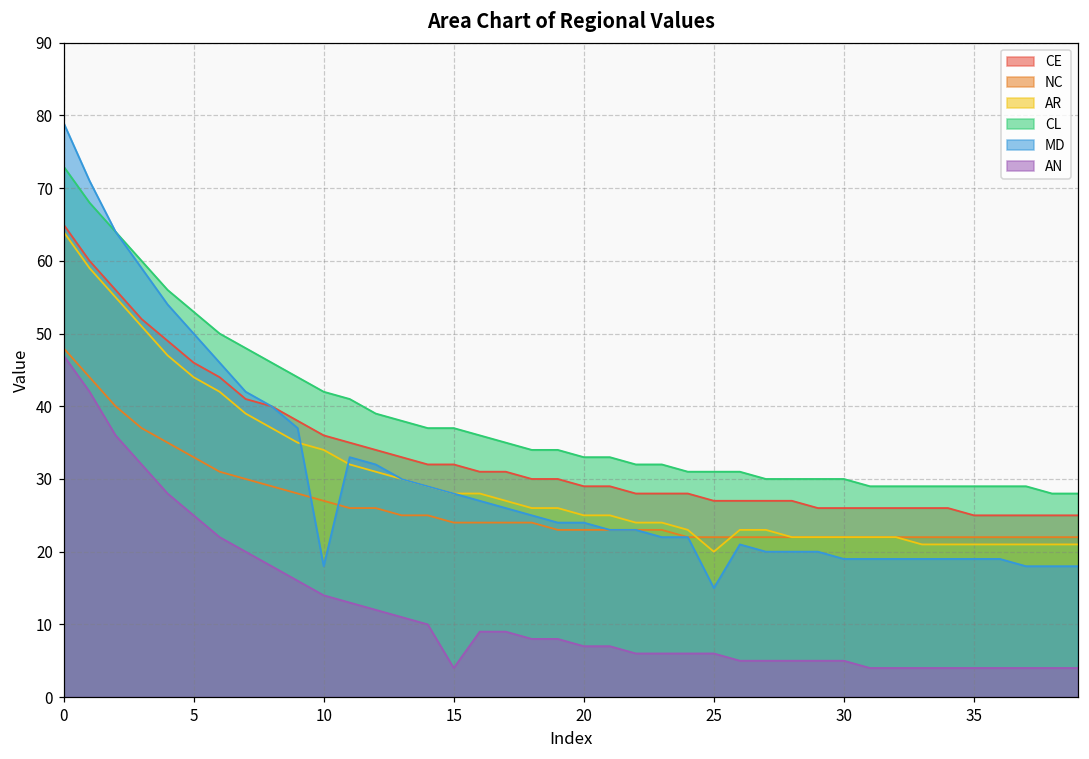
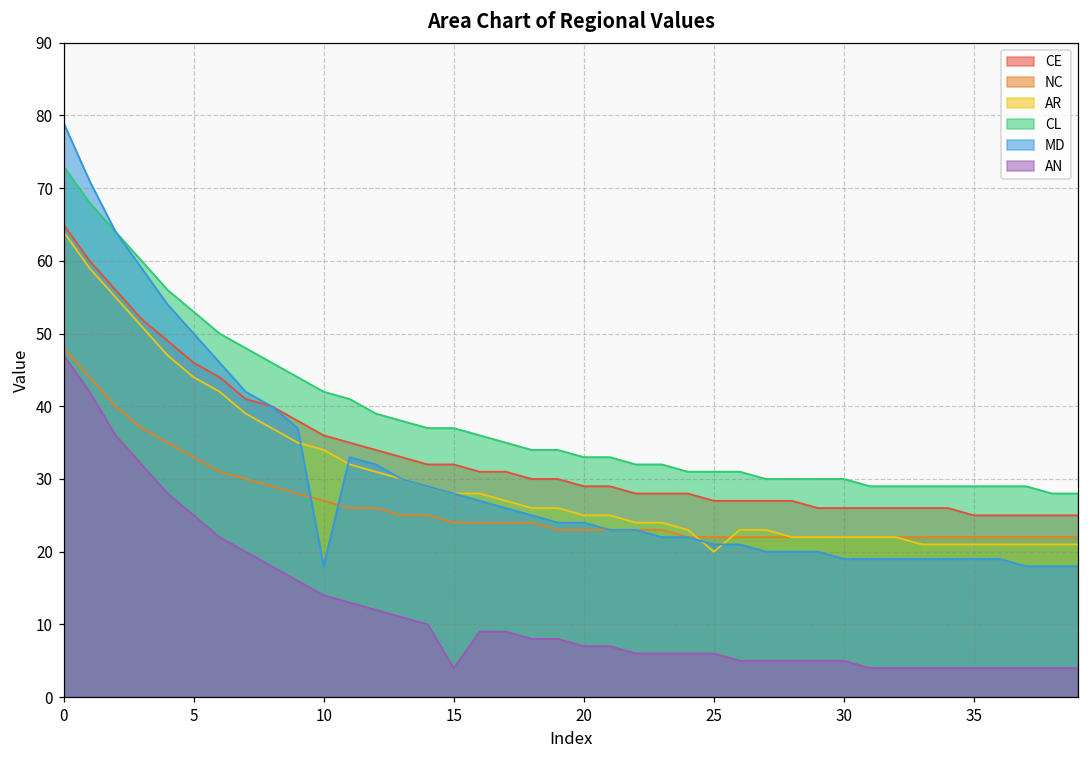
  {
    "AR": {
      "0": 64,
      "5": 44,
      "10": 34,
      "20": 25,
      "25": 20,
      "35": 21
    },
    "CL": {
      "0": 73,
      "5": 53,
      "10": 42,
      "15": 37,
      "20": 33,
      "25": 31,
      "30": 30,
      "35": 29
    },
    "MD": {
      "0": 79,
      "5": 50,
      "10": 18,
      "20": 24,
-     "25": 15,
+     "25": 21,
      "30": 19,
      "35": 19
    },
    "AN": {
      "0": 47,
      "5": 25,
      "10": 14,
      "15": 4,
      "20": 7,
      "25": 6,
      "30": 5,
      "35": 4
    }
  }
